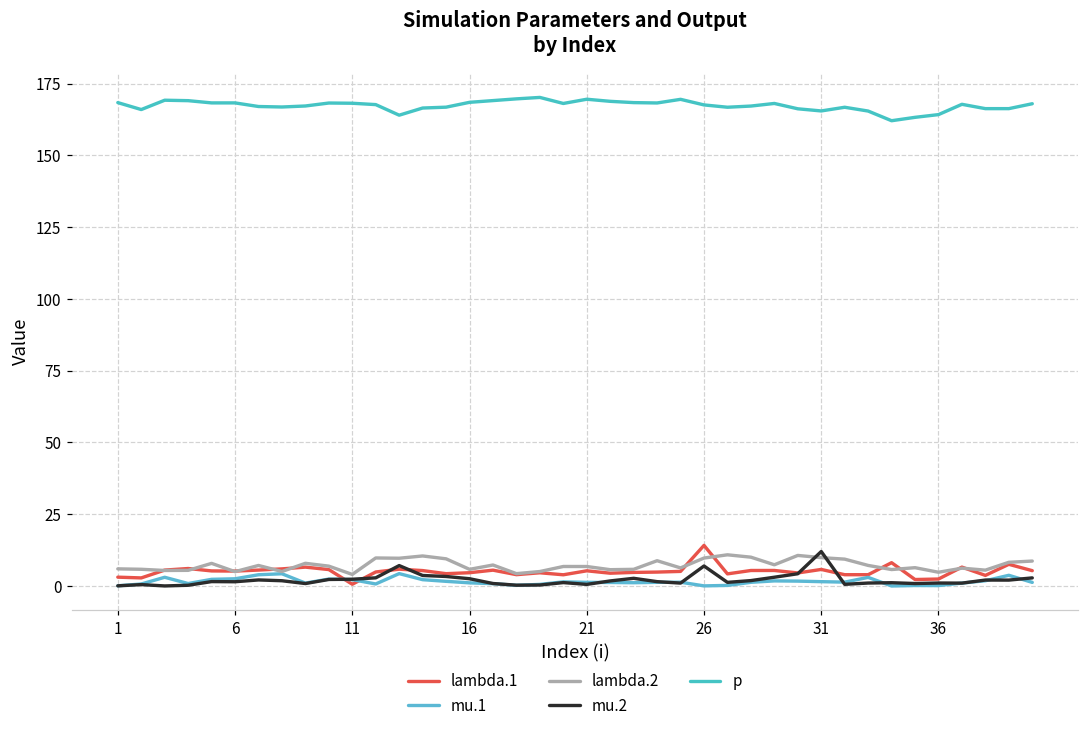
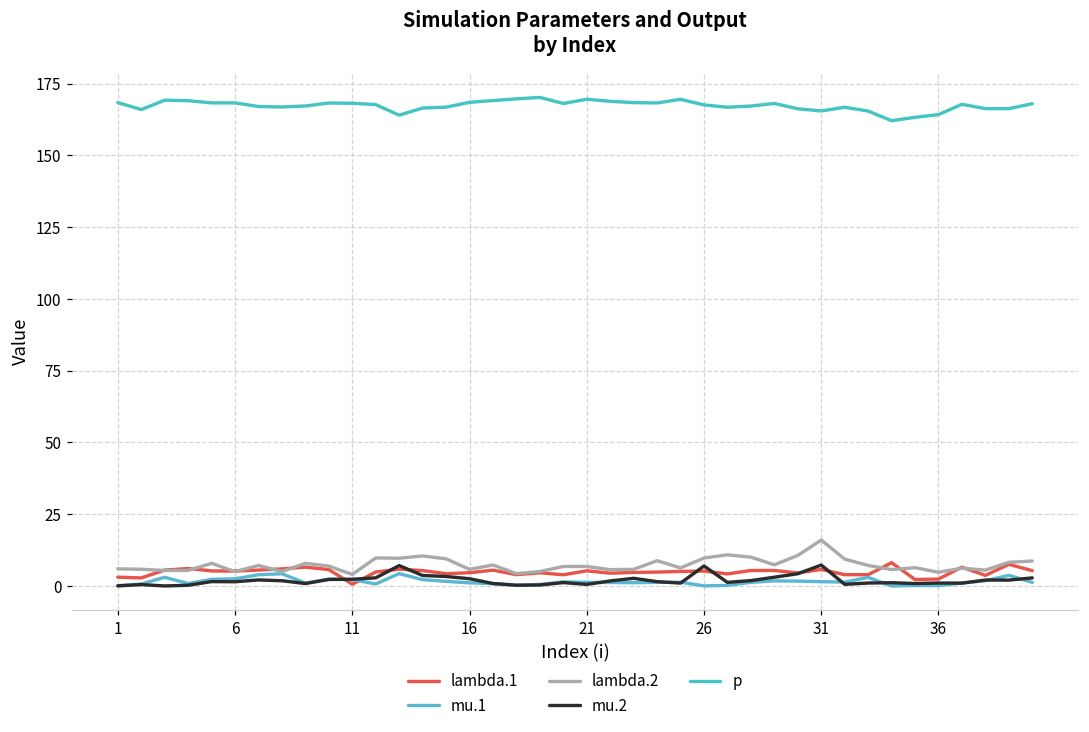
  {
    "lambda.1": {
      "1": 3,
      "11": 1,
      "16": 5,
      "21": 5,
-     "26": 14,
+     "26": 5,
      "31": 6,
      "36": 2
    },
    "lambda.2": {
      "1": 6,
      "11": 4,
      "16": 6,
      "21": 7,
      "26": 10,
-     "31": 10,
+     "31": 16,
      "36": 5
    },
    "mu.2": {
      "6": 1,
      "16": 3,
      "26": 7,
-     "31": 12
+     "31": 7
    }
  }
